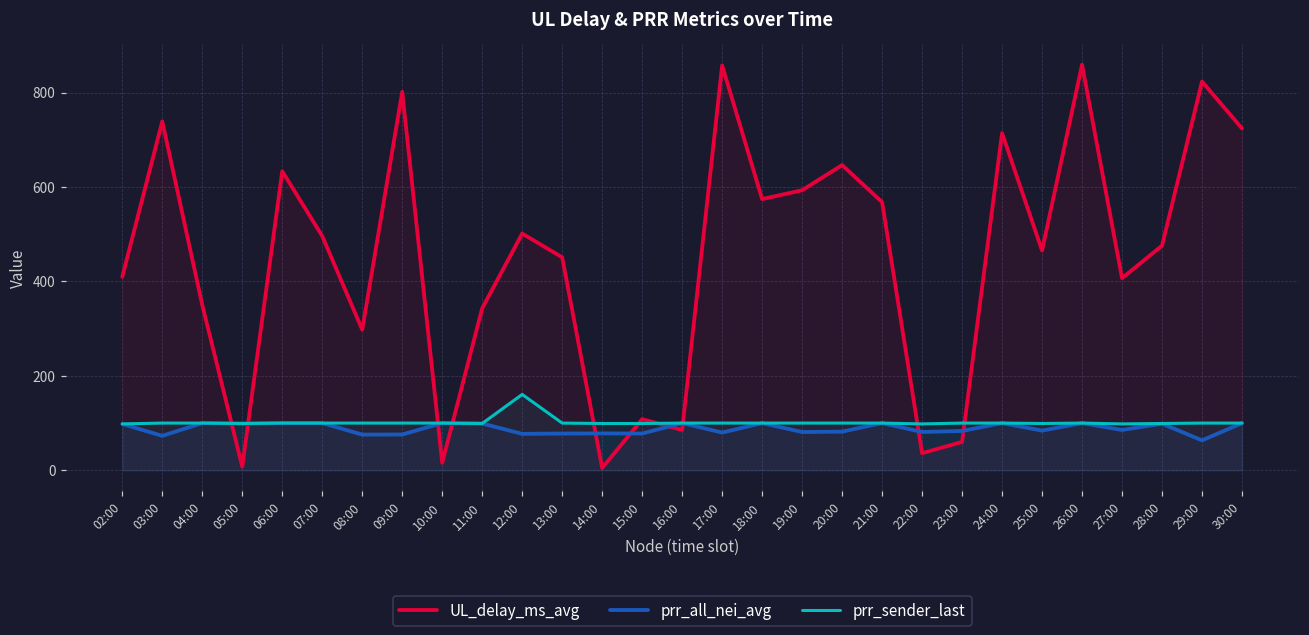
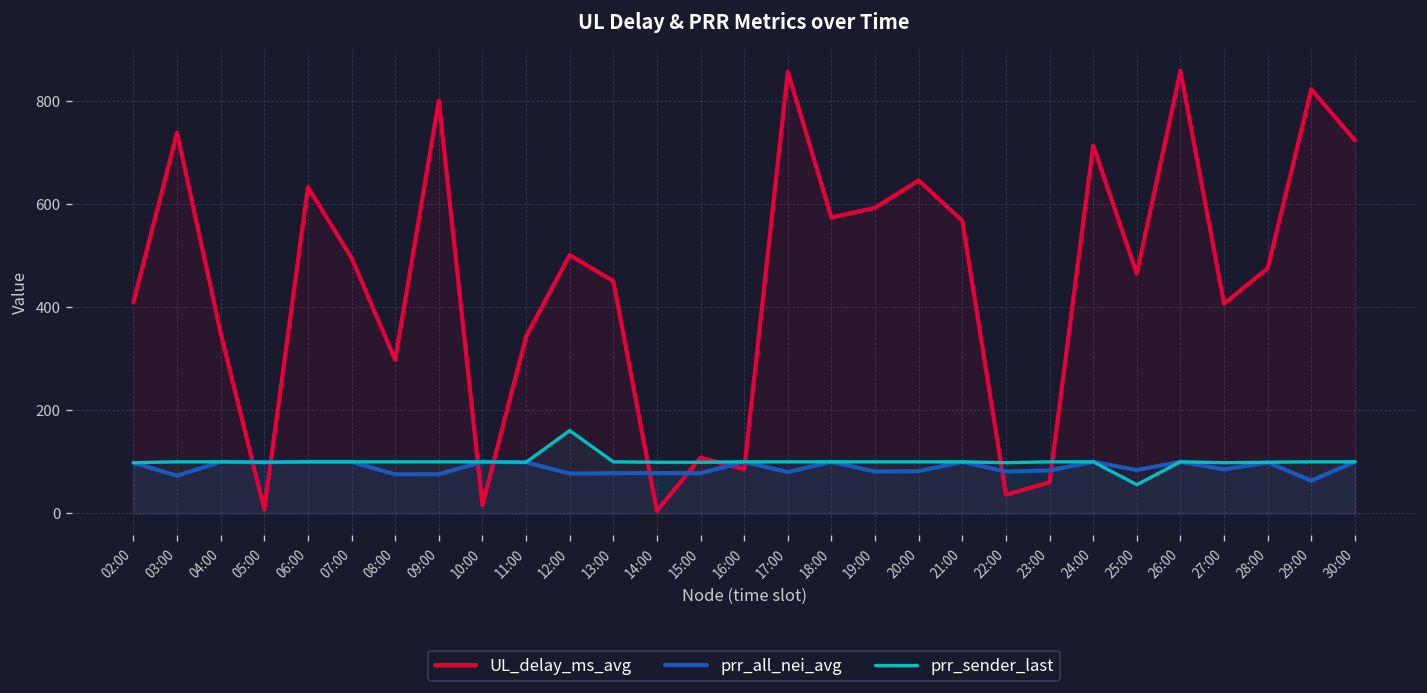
  {
    "UL_delay_ms_avg": {
      "02:00": 410,
      "03:00": 740,
      "04:00": 350,
      "05:00": 10,
      "06:00": 630,
      "07:00": 500,
      "08:00": 300,
      "09:00": 800,
      "10:00": 20,
      "11:00": 340,
      "12:00": 500,
      "13:00": 450,
      "14:00": 0,
      "15:00": 110,
      "16:00": 90,
      "17:00": 860,
      "18:00": 570,
      "19:00": 590,
      "20:00": 650,
      "21:00": 570,
      "22:00": 40,
      "23:00": 60,
      "24:00": 710,
      "25:00": 470,
      "26:00": 860,
      "27:00": 410,
      "28:00": 480,
      "29:00": 820,
      "30:00": 720
    },
    "prr_all_nei_avg": {
      "03:00": 70,
      "08:00": 80,
      "09:00": 80,
      "12:00": 80,
      "13:00": 80,
      "14:00": 80,
      "15:00": 80,
      "17:00": 80,
      "19:00": 80,
      "20:00": 80,
      "22:00": 80,
      "23:00": 80,
      "25:00": 80,
      "27:00": 90,
      "29:00": 60
    },
    "prr_sender_last": {
      "03:00": 100,
      "08:00": 100,
      "09:00": 100,
      "12:00": 160,
      "13:00": 100,
      "14:00": 100,
      "15:00": 100,
      "17:00": 100,
      "19:00": 100,
      "20:00": 100,
      "22:00": 100,
      "23:00": 100,
-     "25:00": 100,
+     "25:00": 60,
      "27:00": 100,
      "29:00": 100
    }
  }
